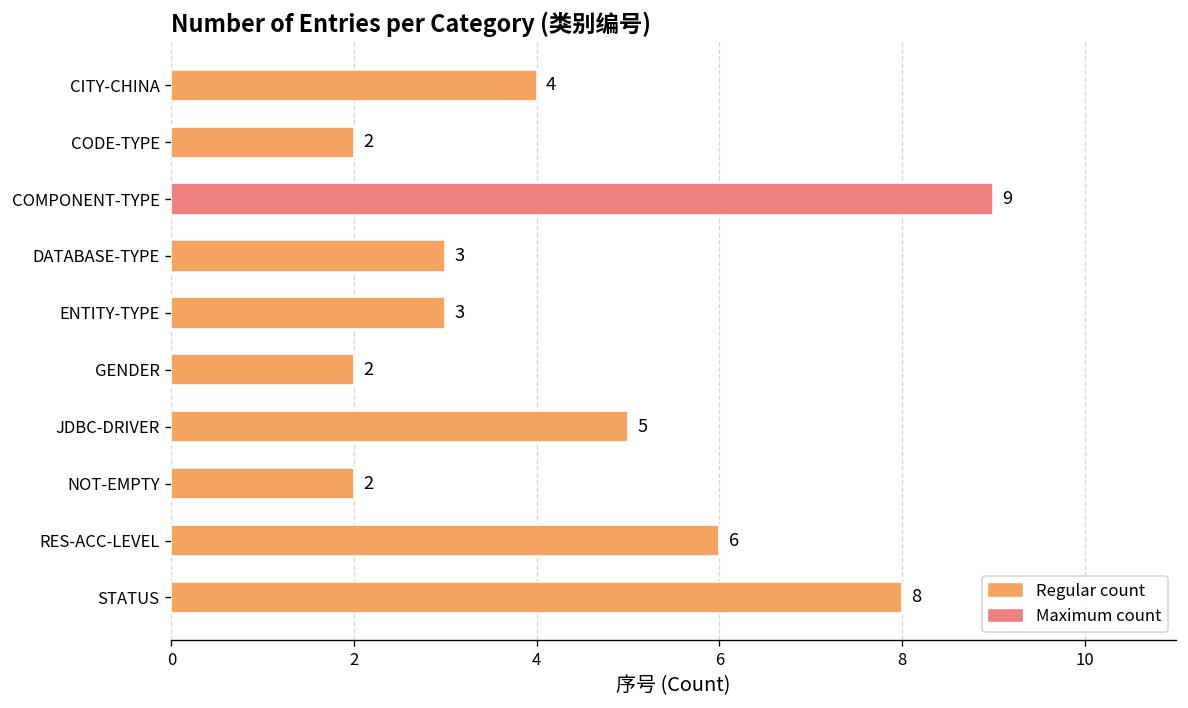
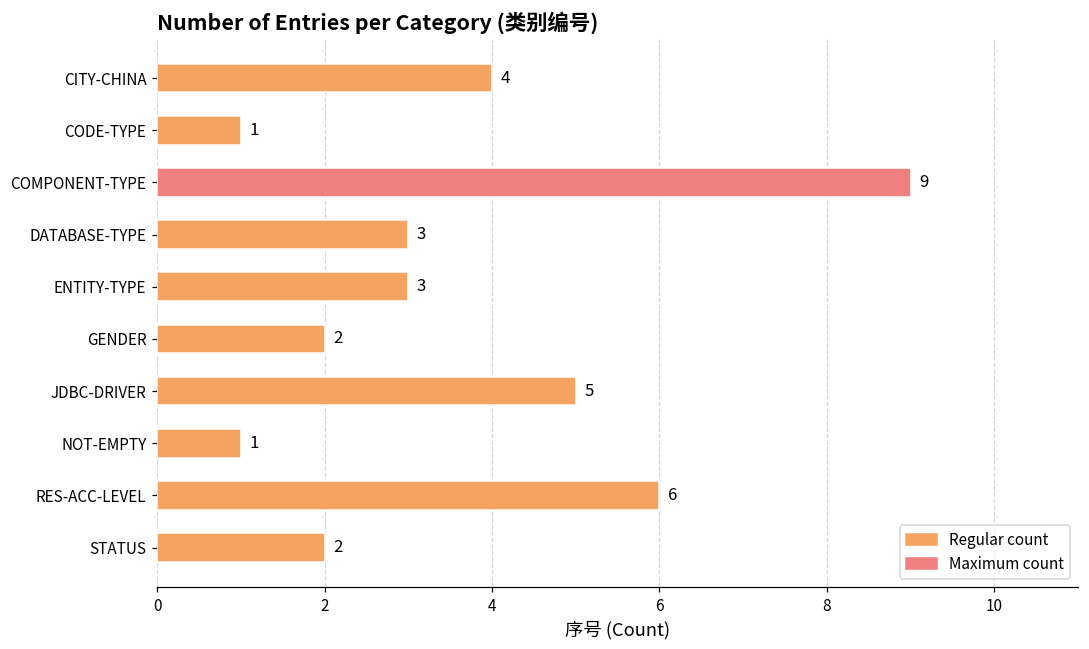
  {
    "CITY-CHINA": 4,
-   "CODE-TYPE": 2,
+   "CODE-TYPE": 1,
    "COMPONENT-TYPE": 9,
    "DATABASE-TYPE": 3,
    "ENTITY-TYPE": 3,
    "GENDER": 2,
    "JDBC-DRIVER": 5,
-   "NOT-EMPTY": 2,
+   "NOT-EMPTY": 1,
    "RES-ACC-LEVEL": 6,
-   "STATUS": 8
+   "STATUS": 2
  }
